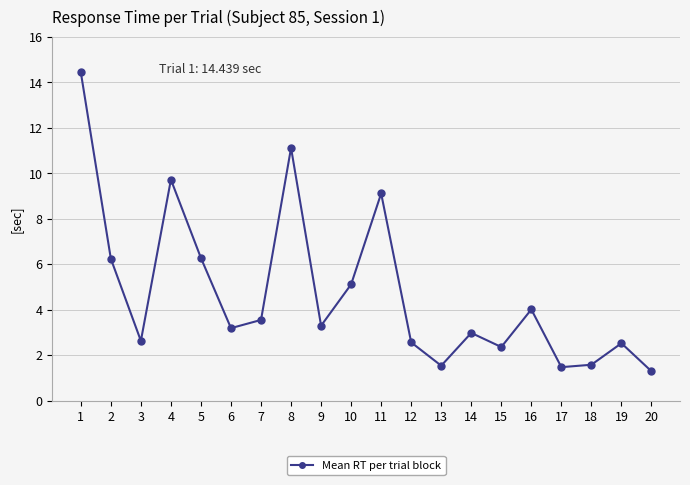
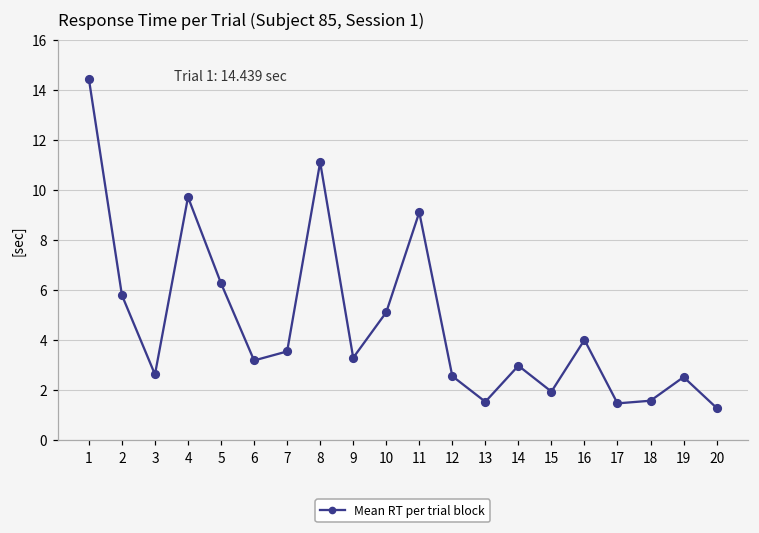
  {
    "1": 14.4,
-   "2": 6.2,
+   "2": 5.8,
    "3": 2.6,
    "4": 9.7,
    "5": 6.3,
    "6": 3.2,
    "7": 3.5,
    "8": 11.1,
    "9": 3.3,
    "10": 5.1,
    "11": 9.1,
    "12": 2.6,
    "13": 1.5,
    "14": 3.0,
-   "15": 2.4,
+   "15": 1.9,
    "16": 4.0,
    "17": 1.5,
    "18": 1.6,
    "19": 2.5,
    "20": 1.3
  }
